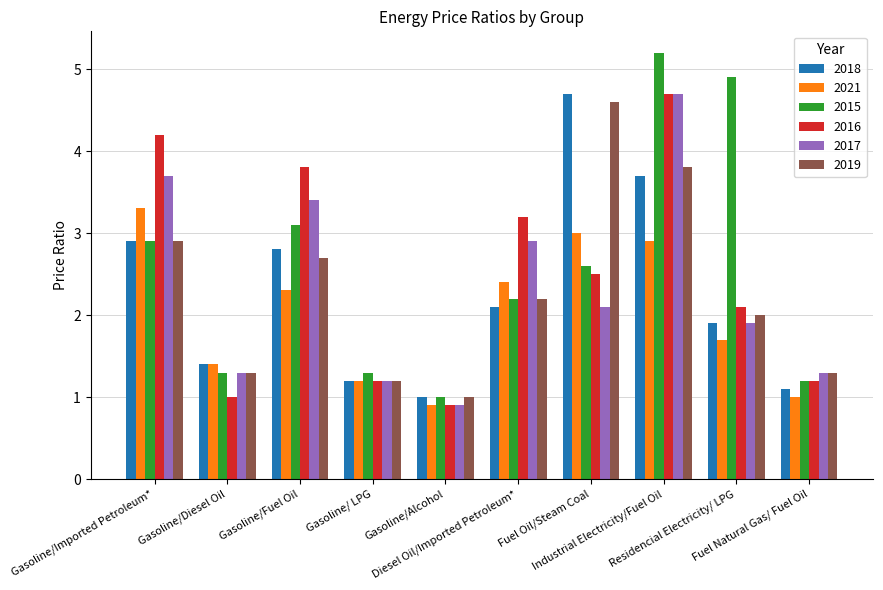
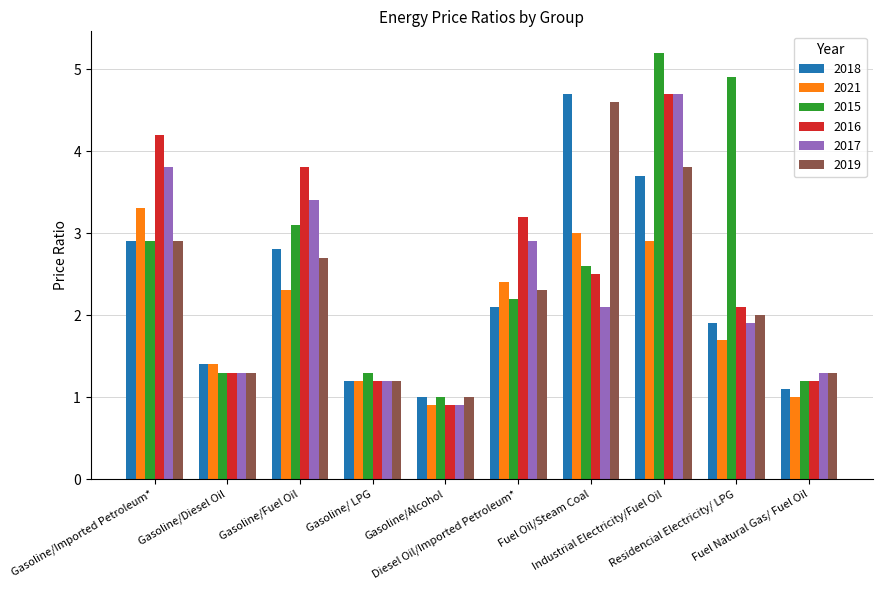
  {
    "2018": {
      "Gasoline/Imported Petroleum*": 2.9,
      "Gasoline/Diesel Oil": 1.4,
      "Gasoline/Fuel Oil": 2.8,
      "Gasoline/ LPG": 1.2,
      "Gasoline/Alcohol": 1.0,
      "Diesel Oil/Imported Petroleum*": 2.1,
      "Fuel Oil/Steam Coal": 4.7,
      "Industrial Electricity/Fuel Oil": 3.7,
      "Residencial Electricity/ LPG": 1.9,
      "Fuel Natural Gas/ Fuel Oil": 1.1
    },
    "2021": {
      "Gasoline/Imported Petroleum*": 3.3,
      "Gasoline/Diesel Oil": 1.4,
      "Gasoline/Fuel Oil": 2.3,
      "Gasoline/ LPG": 1.2,
      "Gasoline/Alcohol": 0.9,
      "Diesel Oil/Imported Petroleum*": 2.4,
      "Fuel Oil/Steam Coal": 3.0,
      "Industrial Electricity/Fuel Oil": 2.9,
      "Residencial Electricity/ LPG": 1.7,
      "Fuel Natural Gas/ Fuel Oil": 1.0
    },
    "2015": {
      "Gasoline/Imported Petroleum*": 2.9,
      "Gasoline/Diesel Oil": 1.3,
      "Gasoline/Fuel Oil": 3.1,
      "Gasoline/ LPG": 1.3,
      "Gasoline/Alcohol": 1.0,
      "Diesel Oil/Imported Petroleum*": 2.2,
      "Fuel Oil/Steam Coal": 2.6,
      "Industrial Electricity/Fuel Oil": 5.2,
      "Residencial Electricity/ LPG": 4.9,
      "Fuel Natural Gas/ Fuel Oil": 1.2
    },
    "2016": {
      "Gasoline/Imported Petroleum*": 4.2,
-     "Gasoline/Diesel Oil": 1.0,
+     "Gasoline/Diesel Oil": 1.3,
      "Gasoline/Fuel Oil": 3.8,
      "Gasoline/ LPG": 1.2,
      "Gasoline/Alcohol": 0.9,
      "Diesel Oil/Imported Petroleum*": 3.2,
      "Fuel Oil/Steam Coal": 2.5,
      "Industrial Electricity/Fuel Oil": 4.7,
      "Residencial Electricity/ LPG": 2.1,
      "Fuel Natural Gas/ Fuel Oil": 1.2
    },
    "2017": {
-     "Gasoline/Imported Petroleum*": 3.7,
+     "Gasoline/Imported Petroleum*": 3.8,
      "Gasoline/Diesel Oil": 1.3,
      "Gasoline/Fuel Oil": 3.4,
      "Gasoline/ LPG": 1.2,
      "Gasoline/Alcohol": 0.9,
      "Diesel Oil/Imported Petroleum*": 2.9,
      "Fuel Oil/Steam Coal": 2.1,
      "Industrial Electricity/Fuel Oil": 4.7,
      "Residencial Electricity/ LPG": 1.9,
      "Fuel Natural Gas/ Fuel Oil": 1.3
    },
    "2019": {
      "Gasoline/Imported Petroleum*": 2.9,
      "Gasoline/Diesel Oil": 1.3,
      "Gasoline/Fuel Oil": 2.7,
      "Gasoline/ LPG": 1.2,
      "Gasoline/Alcohol": 1.0,
-     "Diesel Oil/Imported Petroleum*": 2.2,
+     "Diesel Oil/Imported Petroleum*": 2.3,
      "Fuel Oil/Steam Coal": 4.6,
      "Industrial Electricity/Fuel Oil": 3.8,
      "Residencial Electricity/ LPG": 2.0,
      "Fuel Natural Gas/ Fuel Oil": 1.3
    }
  }
